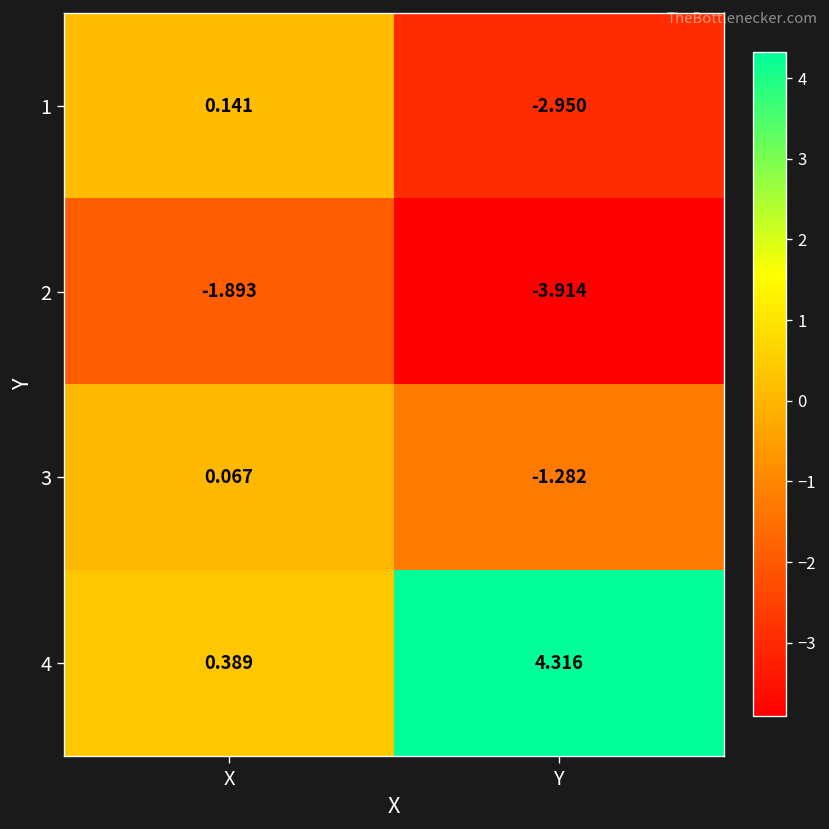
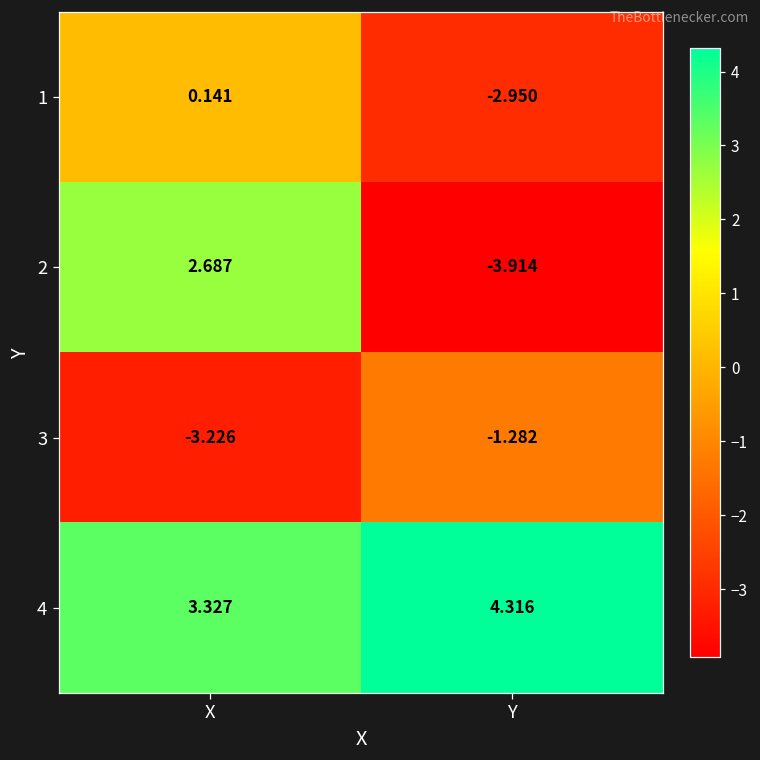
  {
    "1": {
      "X": 0.141,
      "Y": -2.950
    },
    "2": {
-     "X": -1.893,
+     "X": 2.687,
      "Y": -3.914
    },
    "3": {
-     "X": 0.067,
+     "X": -3.226,
      "Y": -1.282
    },
    "4": {
-     "X": 0.389,
+     "X": 3.327,
      "Y": 4.316
    }
  }
